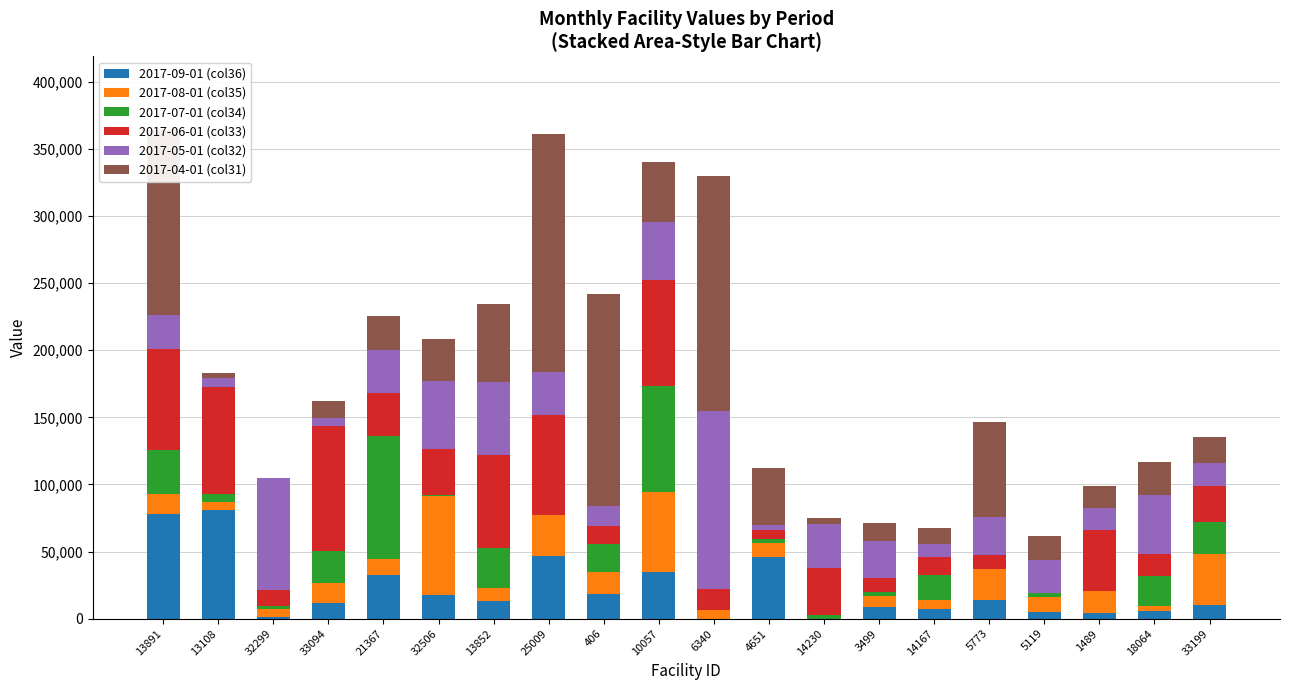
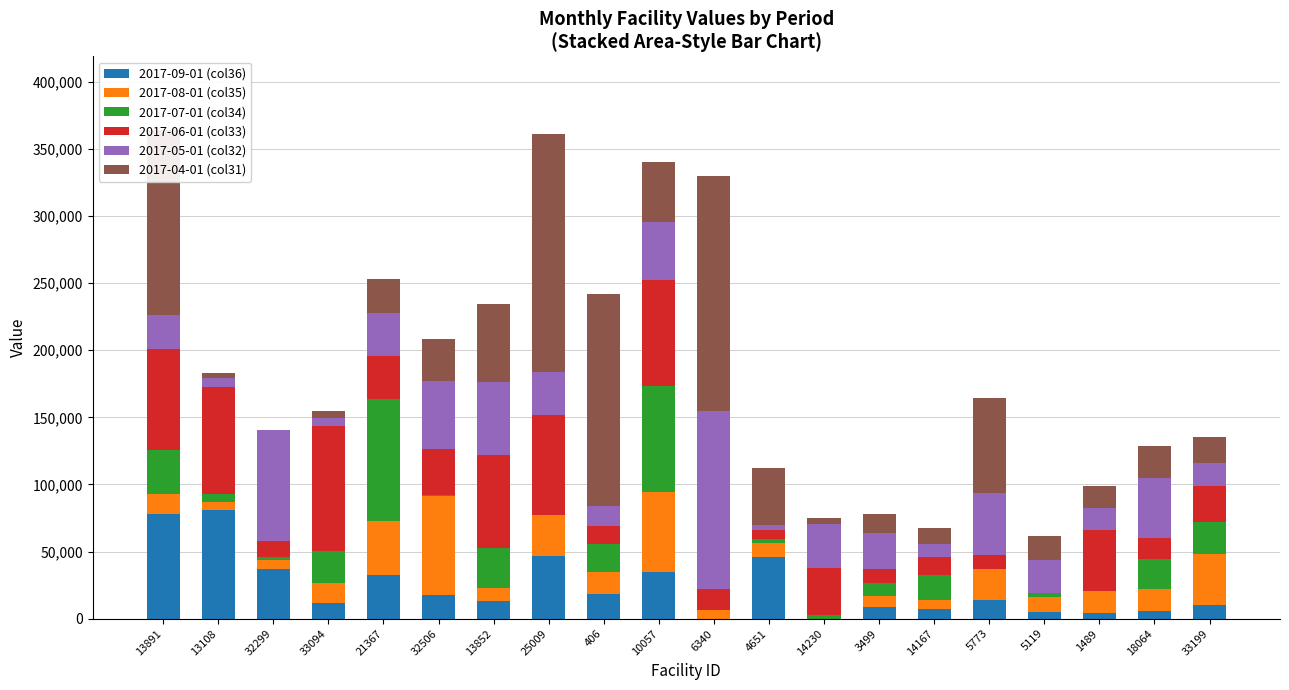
  {
    "2017-09-01 (col36)": {
      "13891": "78,000",
      "13108": "81,000",
-     "32299": "1,000",
+     "32299": "37,000",
      "33094": "12,000",
      "21367": "32,000",
      "32506": "18,000",
      "13852": "13,000",
      "25009": "46,000",
      "406": "18,000",
      "10057": "35,000",
      "6340": "0",
      "4651": "46,000",
      "14230": "0",
      "3499": "8,000",
      "14167": "7,000",
      "5773": "14,000",
      "5119": "5,000",
      "1489": "4,000",
      "18064": "6,000",
      "33199": "10,000"
    },
    "2017-08-01 (col35)": {
      "13891": "15,000",
      "13108": "6,000",
      "32299": "6,000",
      "33094": "15,000",
-     "21367": "12,000",
+     "21367": "40,000",
      "32506": "74,000",
      "13852": "10,000",
      "25009": "31,000",
      "406": "17,000",
      "10057": "59,000",
      "6340": "6,000",
      "4651": "10,000",
      "14230": "0",
      "3499": "8,000",
      "14167": "7,000",
      "5773": "23,000",
      "5119": "11,000",
      "1489": "17,000",
-     "18064": "4,000",
+     "18064": "16,000",
      "33199": "38,000"
    },
    "2017-07-01 (col34)": {
      "13891": "33,000",
      "13108": "6,000",
      "32299": "2,000",
      "33094": "24,000",
      "21367": "91,000",
      "13852": "30,000",
      "25009": "0",
      "406": "20,000",
      "10057": "79,000",
      "6340": "0",
      "4651": "3,000",
      "14230": "3,000",
-     "3499": "4,000",
+     "3499": "10,000",
      "14167": "19,000",
      "5773": "0",
      "5119": "3,000",
      "1489": "0",
      "18064": "22,000",
      "33199": "24,000"
    },
    "2017-06-01 (col33)": {
      "13891": "75,000",
      "13108": "80,000",
      "32299": "12,000",
      "33094": "93,000",
      "21367": "32,000",
      "32506": "34,000",
      "13852": "70,000",
      "25009": "74,000",
      "406": "13,000",
      "10057": "79,000",
      "6340": "15,000",
      "4651": "7,000",
      "14230": "35,000",
      "3499": "10,000",
      "14167": "14,000",
      "5773": "11,000",
      "5119": "0",
      "1489": "45,000",
      "18064": "16,000",
      "33199": "27,000"
    },
    "2017-05-01 (col32)": {
      "13891": "26,000",
      "13108": "7,000",
      "32299": "83,000",
      "33094": "6,000",
      "21367": "32,000",
      "32506": "51,000",
      "13852": "54,000",
      "25009": "33,000",
      "406": "15,000",
      "10057": "44,000",
      "6340": "133,000",
      "4651": "3,000",
      "14230": "33,000",
      "3499": "27,000",
      "14167": "9,000",
-     "5773": "28,000",
+     "5773": "46,000",
      "5119": "25,000",
      "1489": "17,000",
      "18064": "45,000",
      "33199": "17,000"
    },
    "2017-04-01 (col31)": {
      "13108": "4,000",
      "32299": "0",
-     "33094": "13,000",
+     "33094": "5,000",
      "21367": "25,000",
      "32506": "31,000",
      "13852": "59,000",
      "25009": "177,000",
      "406": "158,000",
      "10057": "44,000",
      "6340": "175,000",
      "4651": "42,000",
      "14230": "4,000",
      "3499": "14,000",
      "14167": "12,000",
      "5773": "71,000",
      "5119": "17,000",
      "1489": "17,000",
      "18064": "24,000",
      "33199": "19,000"
    }
  }
